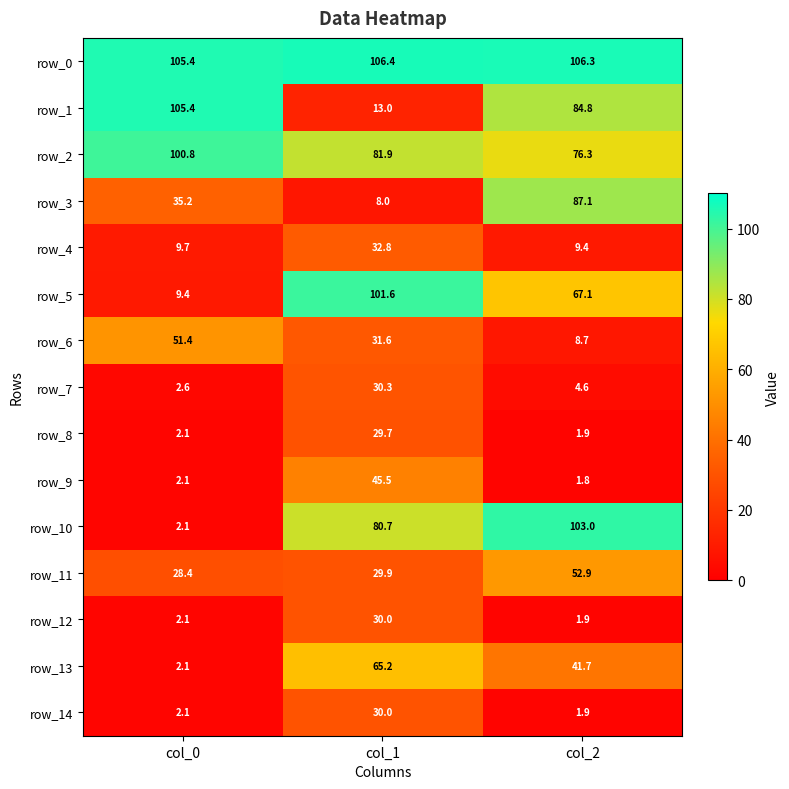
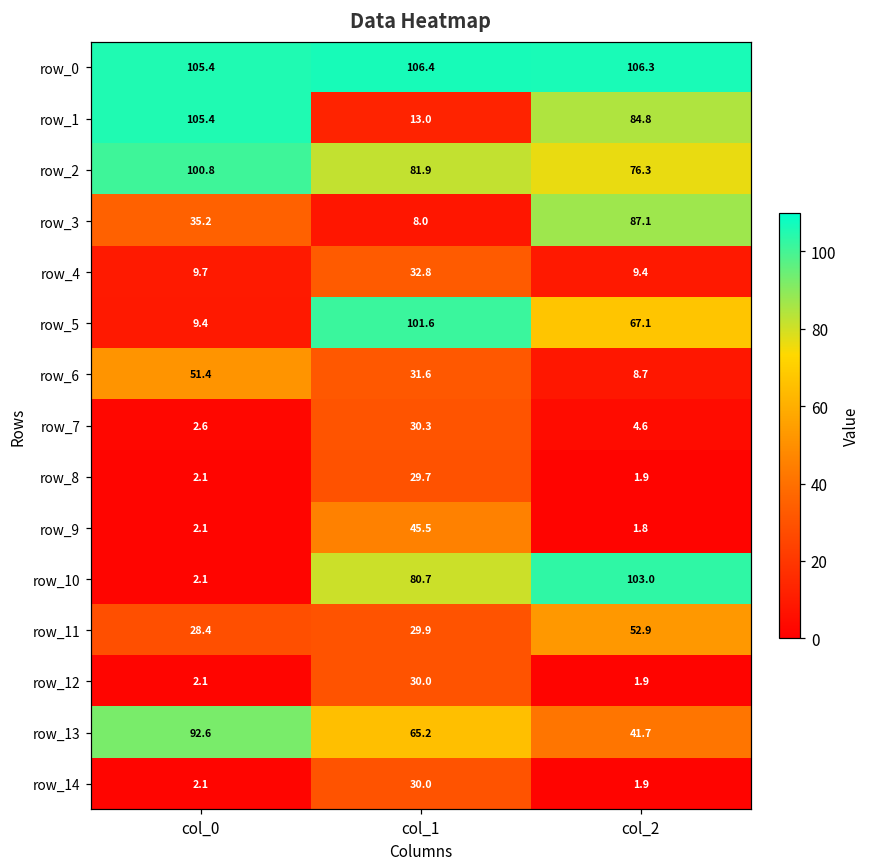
  {
    "row_0": {
      "col_0": 105.4,
      "col_1": 106.4,
      "col_2": 106.3
    },
    "row_1": {
      "col_0": 105.4,
      "col_1": 13.0,
      "col_2": 84.8
    },
    "row_2": {
      "col_0": 100.8,
      "col_1": 81.9,
      "col_2": 76.3
    },
    "row_3": {
      "col_0": 35.2,
      "col_1": 8.0,
      "col_2": 87.1
    },
    "row_4": {
      "col_0": 9.7,
      "col_1": 32.8,
      "col_2": 9.4
    },
    "row_5": {
      "col_0": 9.4,
      "col_1": 101.6,
      "col_2": 67.1
    },
    "row_6": {
      "col_0": 51.4,
      "col_1": 31.6,
      "col_2": 8.7
    },
    "row_7": {
      "col_0": 2.6,
      "col_1": 30.3,
      "col_2": 4.6
    },
    "row_8": {
      "col_0": 2.1,
      "col_1": 29.7,
      "col_2": 1.9
    },
    "row_9": {
      "col_0": 2.1,
      "col_1": 45.5,
      "col_2": 1.8
    },
    "row_10": {
      "col_0": 2.1,
      "col_1": 80.7,
      "col_2": 103.0
    },
    "row_11": {
      "col_0": 28.4,
      "col_1": 29.9,
      "col_2": 52.9
    },
    "row_12": {
      "col_0": 2.1,
      "col_1": 30.0,
      "col_2": 1.9
    },
    "row_13": {
-     "col_0": 2.1,
+     "col_0": 92.6,
      "col_1": 65.2,
      "col_2": 41.7
    },
    "row_14": {
      "col_0": 2.1,
      "col_1": 30.0,
      "col_2": 1.9
    }
  }
